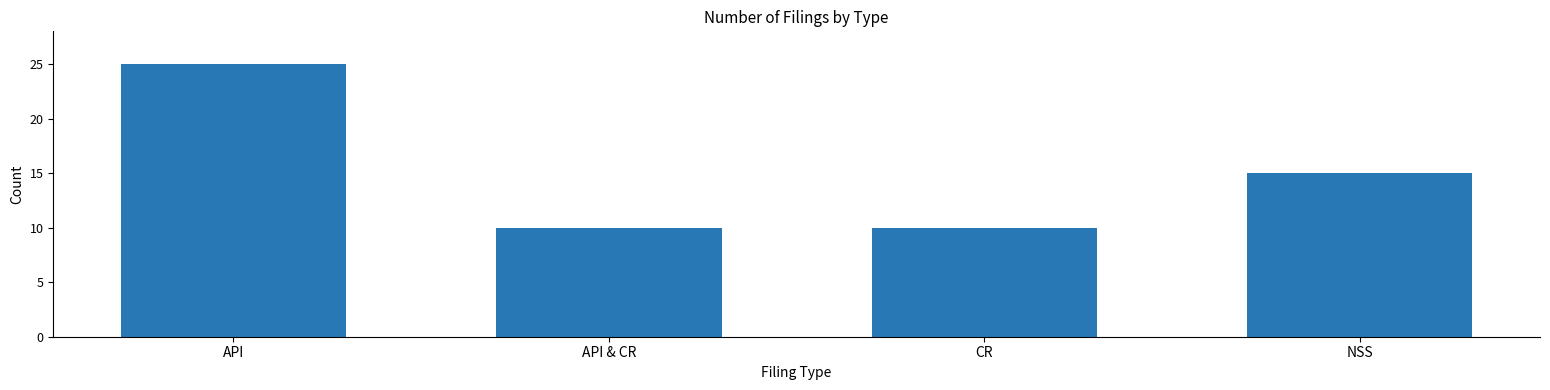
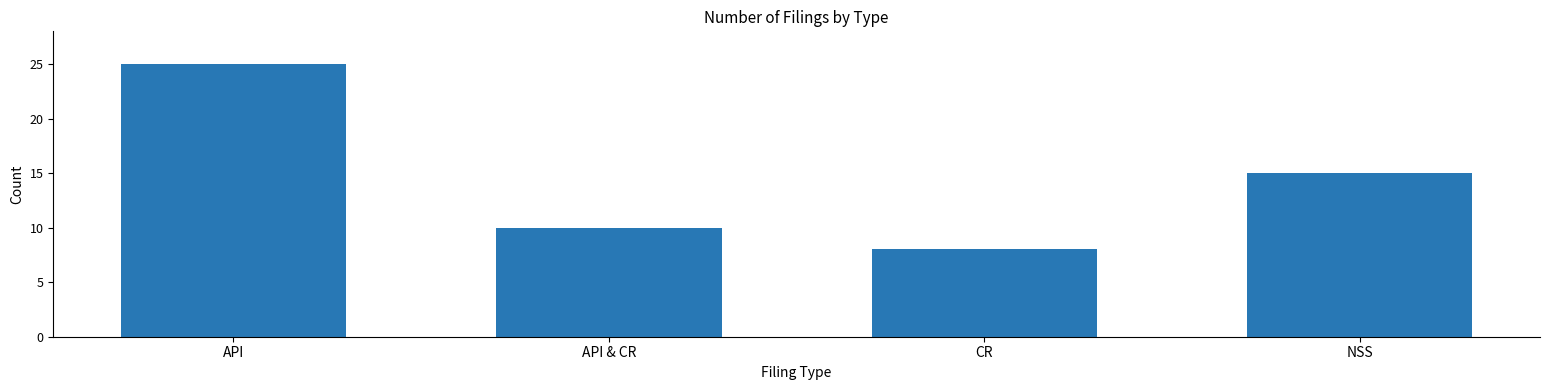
  {
    "API": 25,
    "API & CR": 10,
-   "CR": 10,
+   "CR": 8,
    "NSS": 15
  }
